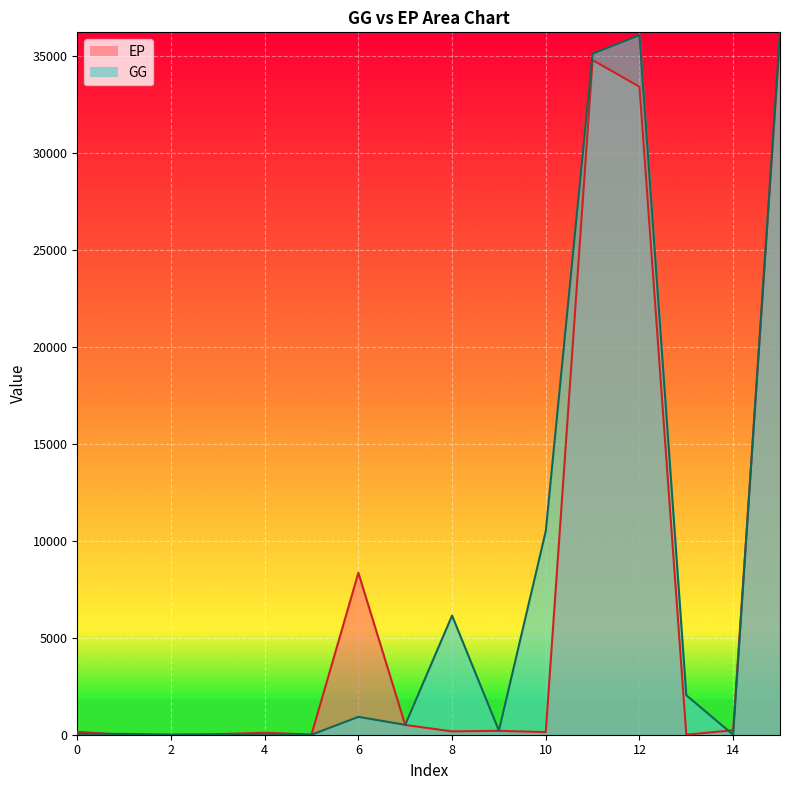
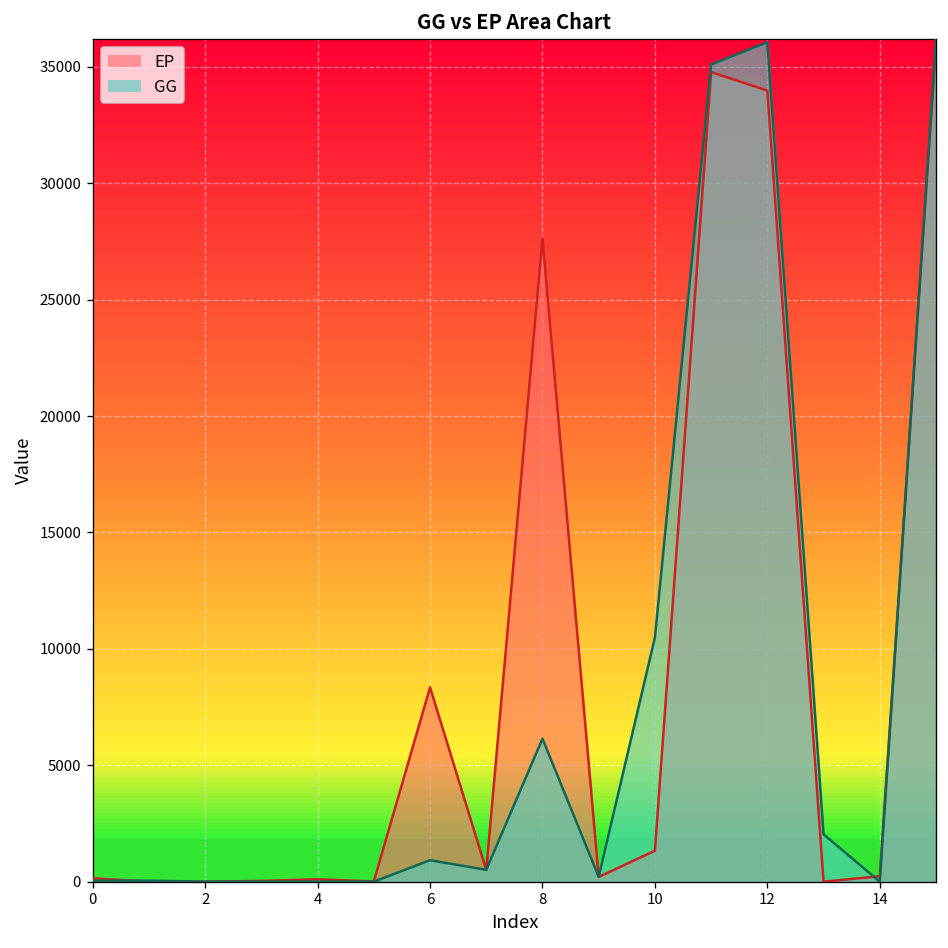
  {
    "EP": {
      "6": 8300,
-     "8": 200,
-     "10": 100,
-     "12": 33400,
+     "8": 27600,
+     "10": 1300,
+     "12": 34000,
      "14": 200
    },
    "GG": {
      "6": 900,
      "8": 6100,
      "10": 10500,
      "12": 36100,
      "14": 0
    }
  }
